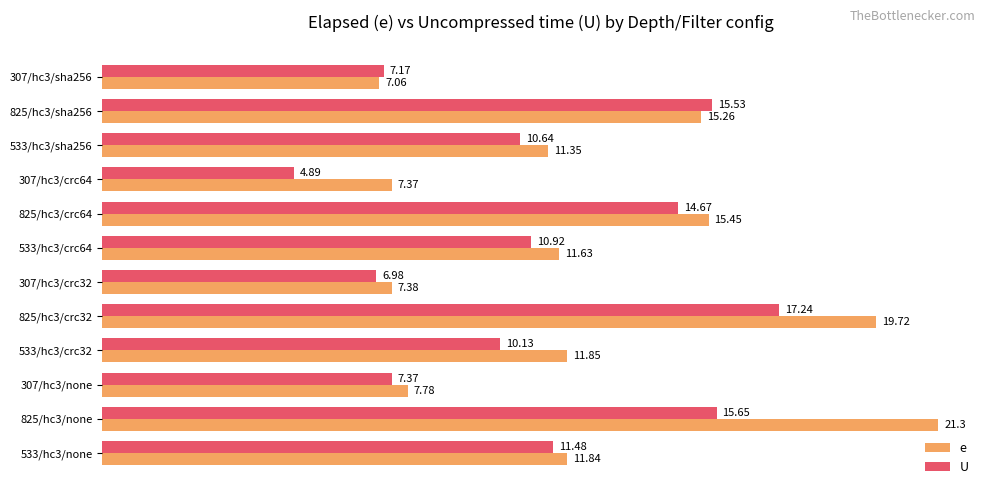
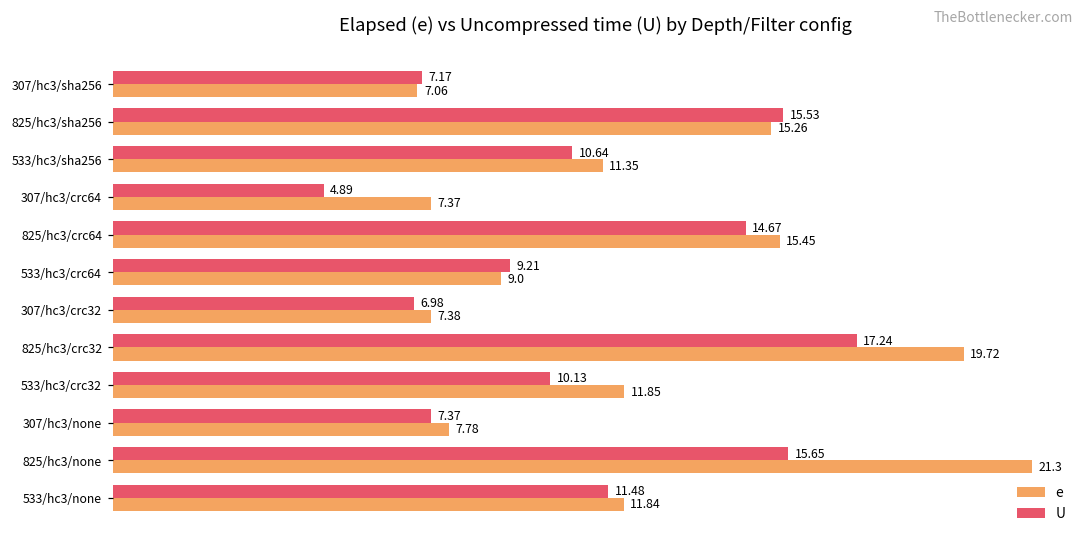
  {
    "e": {
      "307/hc3/sha256": 7.06,
      "825/hc3/sha256": 15.26,
      "533/hc3/sha256": 11.35,
      "307/hc3/crc64": 7.37,
      "825/hc3/crc64": 15.45,
-     "533/hc3/crc64": 11.63,
+     "533/hc3/crc64": 9.0,
      "307/hc3/crc32": 7.38,
      "825/hc3/crc32": 19.72,
      "533/hc3/crc32": 11.85,
      "307/hc3/none": 7.78,
      "825/hc3/none": 21.3,
      "533/hc3/none": 11.84
    },
    "U": {
      "307/hc3/sha256": 7.17,
      "825/hc3/sha256": 15.53,
      "533/hc3/sha256": 10.64,
      "307/hc3/crc64": 4.89,
      "825/hc3/crc64": 14.67,
-     "533/hc3/crc64": 10.92,
+     "533/hc3/crc64": 9.21,
      "307/hc3/crc32": 6.98,
      "825/hc3/crc32": 17.24,
      "533/hc3/crc32": 10.13,
      "307/hc3/none": 7.37,
      "825/hc3/none": 15.65,
      "533/hc3/none": 11.48
    }
  }
